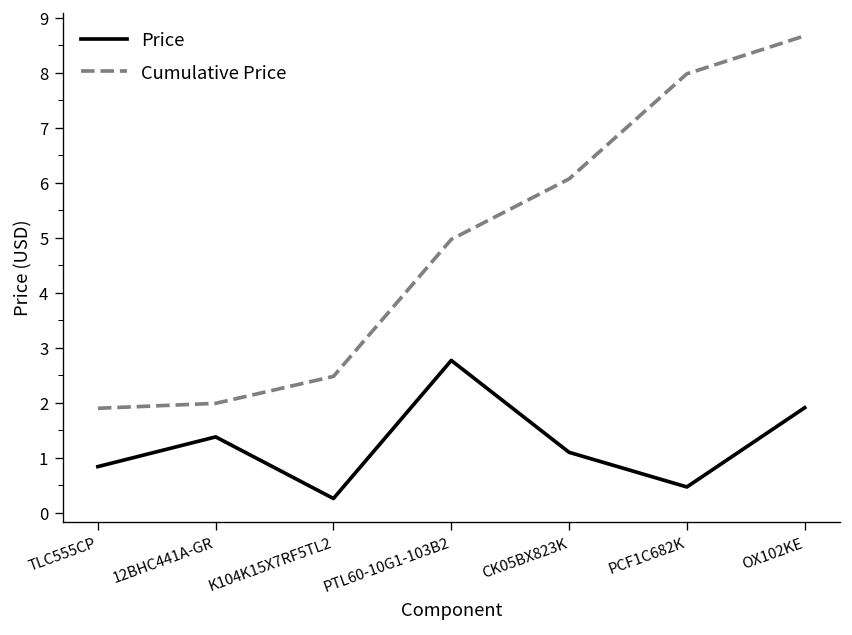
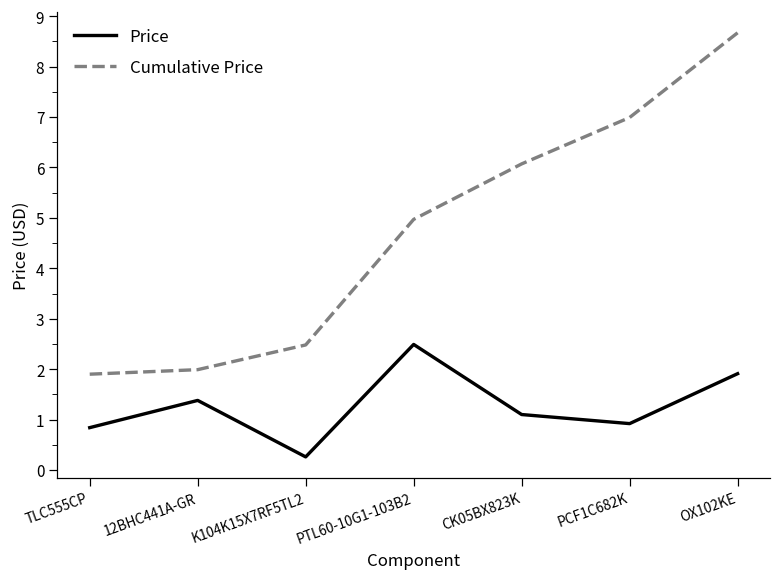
  {
    "Price": {
      "TLC555CP": 0.8,
      "12BHC441A-GR": 1.4,
      "K104K15X7RF5TL2": 0.3,
-     "PTL60-10G1-103B2": 2.8,
+     "PTL60-10G1-103B2": 2.5,
      "CK05BX823K": 1.1,
-     "PCF1C682K": 0.5,
+     "PCF1C682K": 0.9,
      "OX102KE": 1.9
    },
    "Cumulative Price": {
      "TLC555CP": 1.9,
      "12BHC441A-GR": 2.0,
      "K104K15X7RF5TL2": 2.5,
      "PTL60-10G1-103B2": 5.0,
      "CK05BX823K": 6.1,
-     "PCF1C682K": 8.0,
+     "PCF1C682K": 7.0,
      "OX102KE": 8.7
    }
  }
